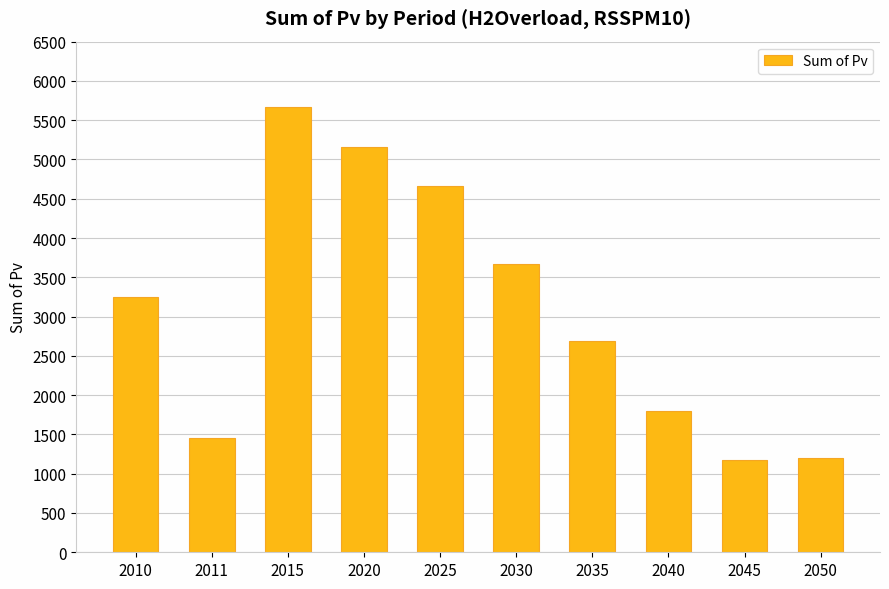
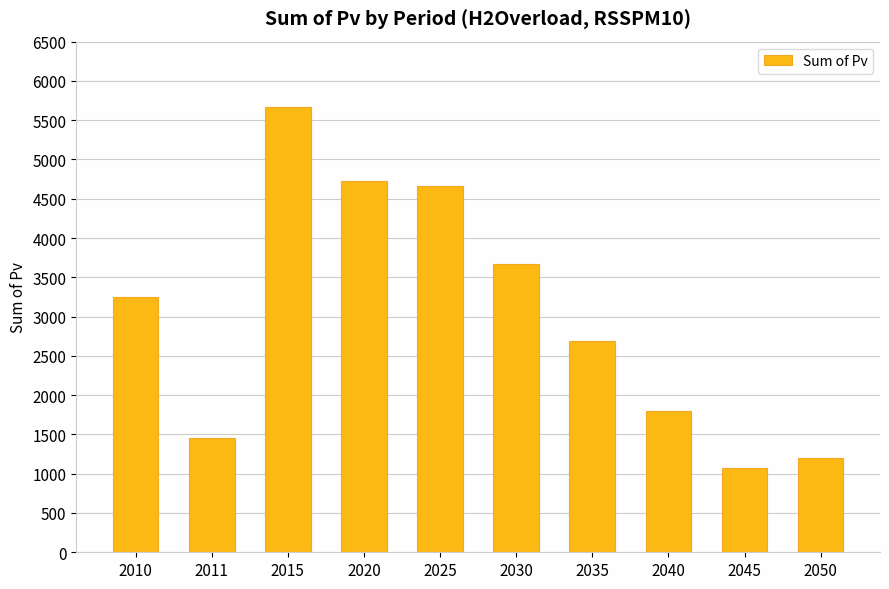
  {
    "2010": 3200,
    "2011": 1500,
    "2015": 5700,
-   "2020": 5200,
+   "2020": 4700,
    "2025": 4700,
    "2030": 3700,
    "2035": 2700,
    "2040": 1800,
-   "2045": 1200,
+   "2045": 1100,
    "2050": 1200
  }
